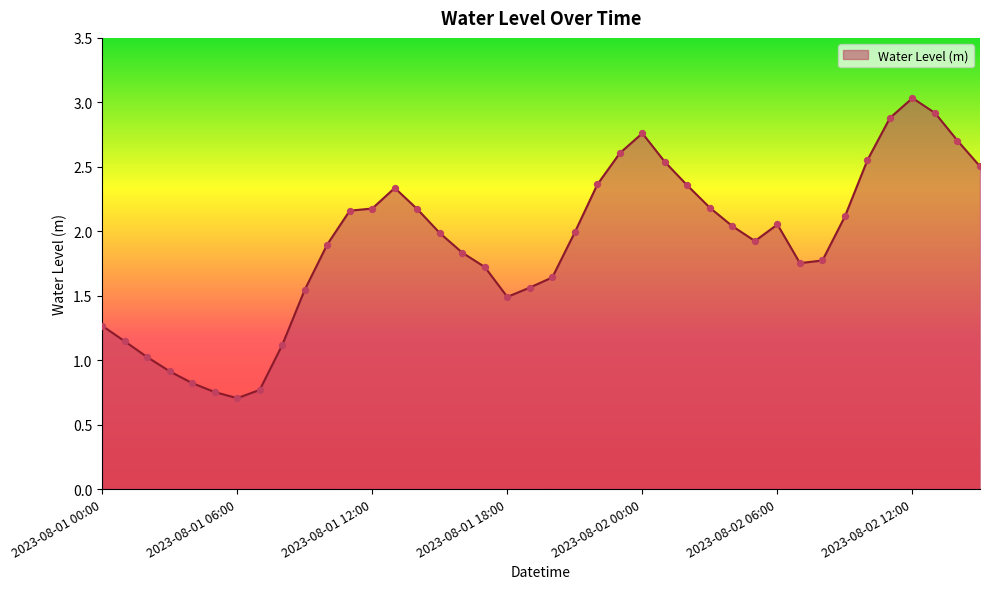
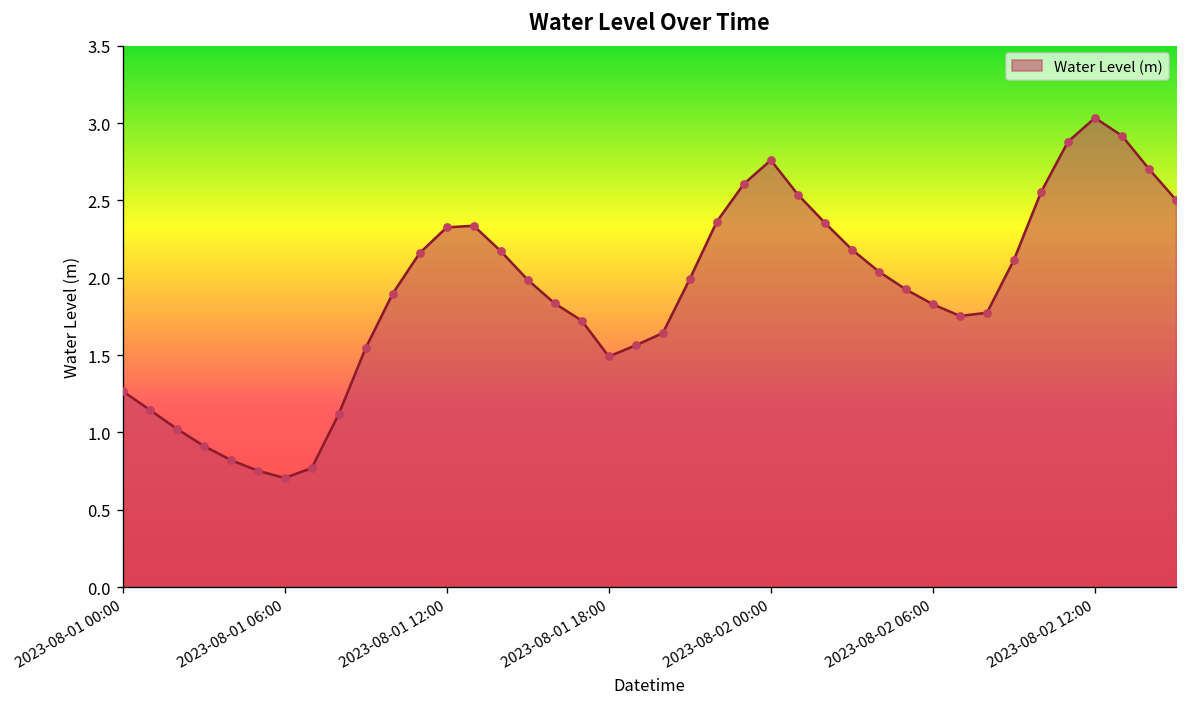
  {
    "2023-08-01 00:00": 1.27,
    "2023-08-01 06:00": 0.70,
-   "2023-08-01 12:00": 2.18,
+   "2023-08-01 12:00": 2.33,
    "2023-08-01 18:00": 1.49,
    "2023-08-02 00:00": 2.76,
-   "2023-08-02 06:00": 2.05,
+   "2023-08-02 06:00": 1.83,
    "2023-08-02 12:00": 3.03
  }
